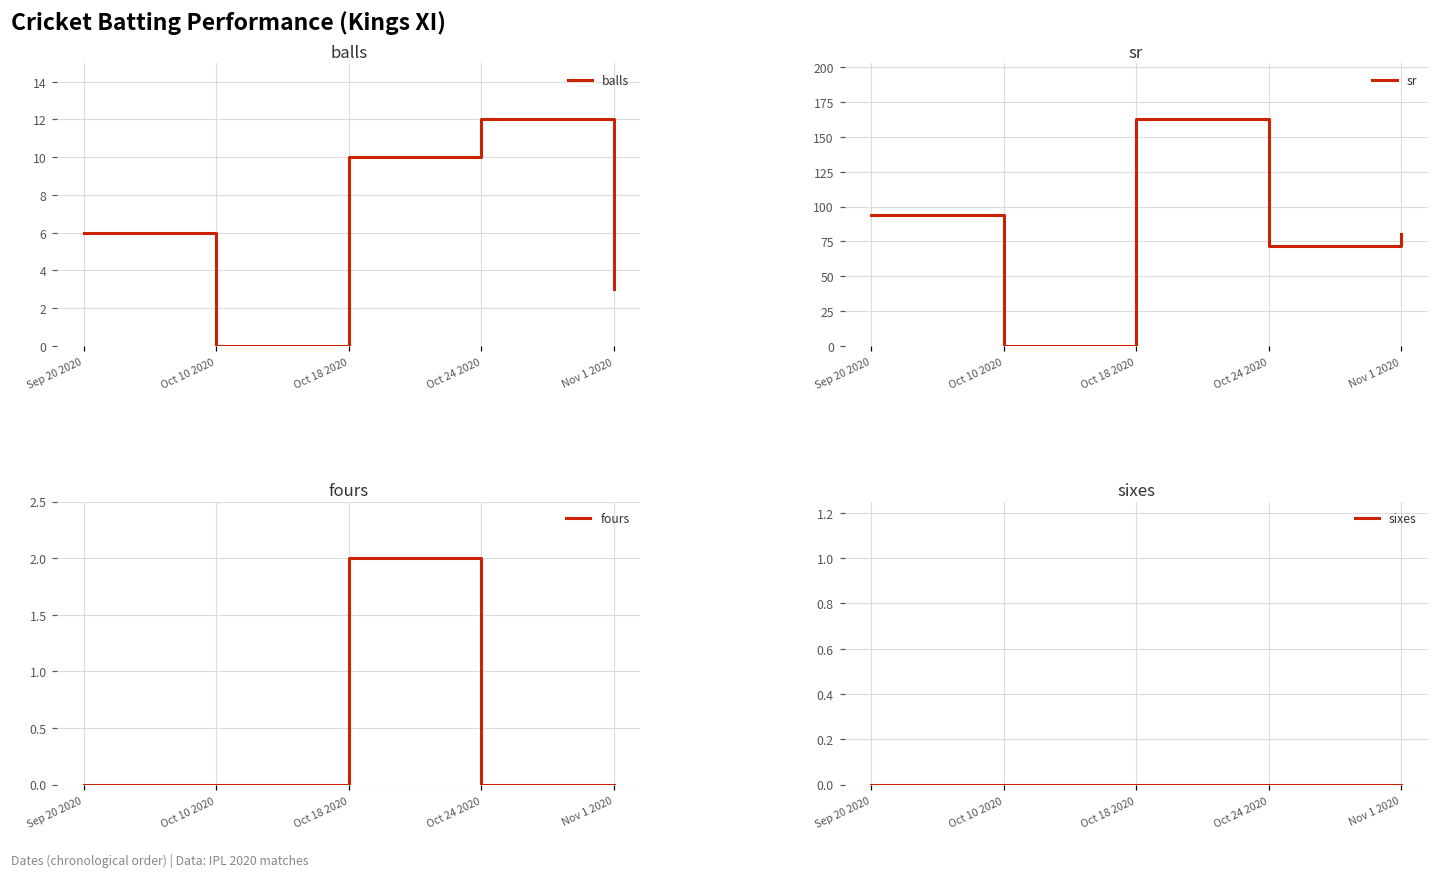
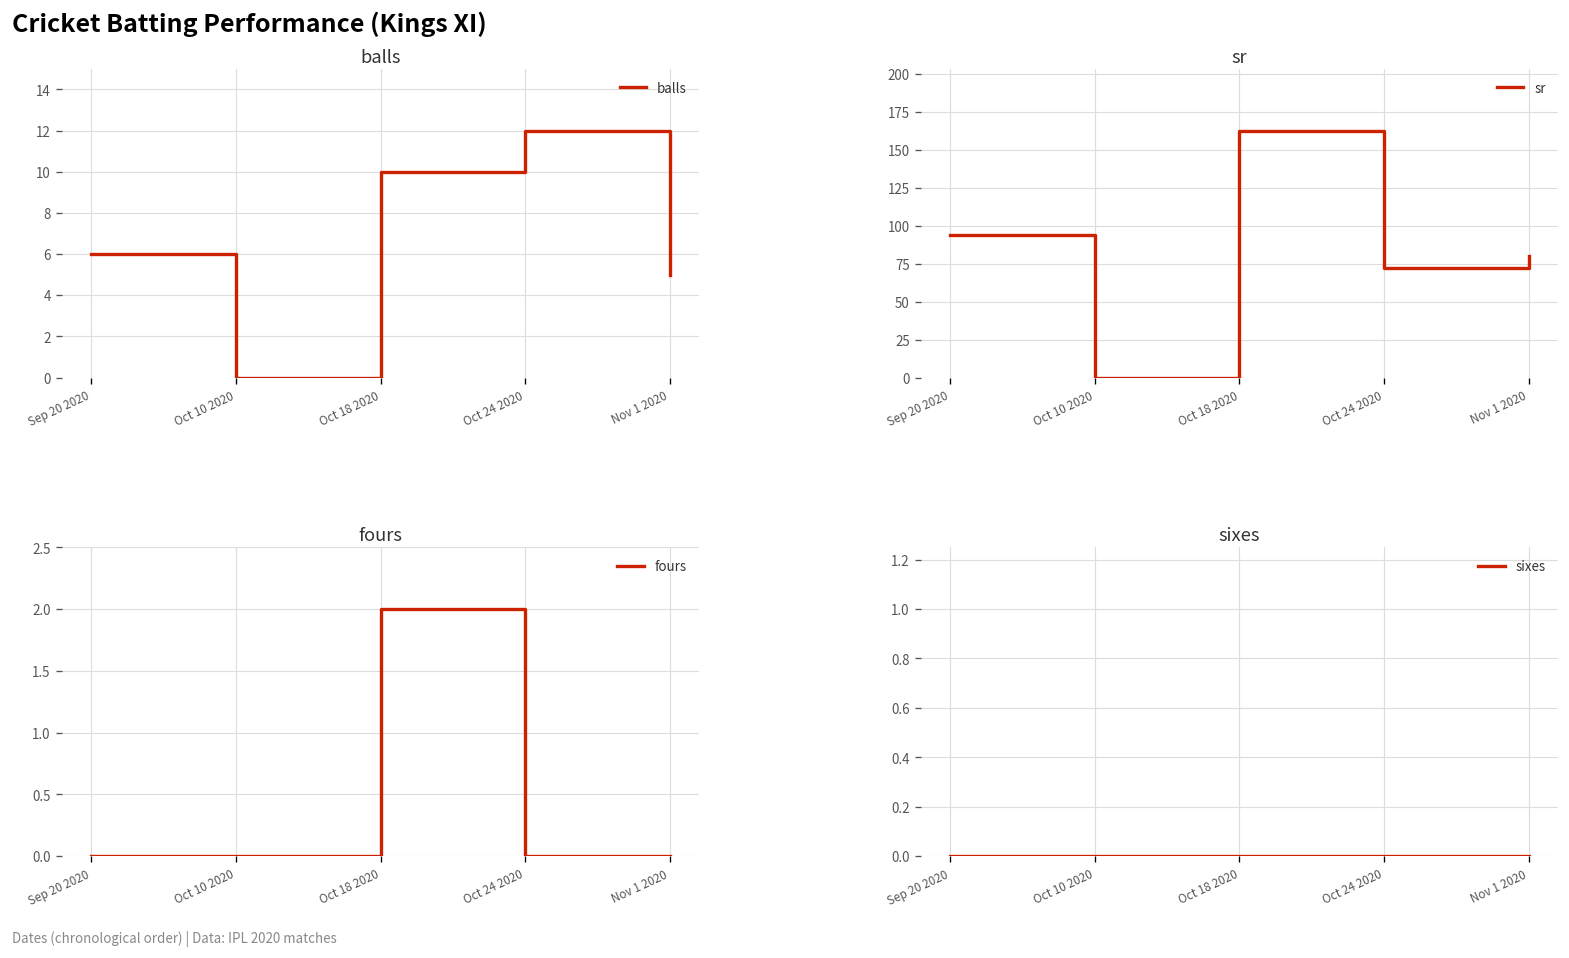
  {
    "balls": {
      "Sep 20 2020": 6,
      "Oct 10 2020": 0,
      "Oct 18 2020": 10,
      "Oct 24 2020": 12,
-     "Nov 1 2020": 3
+     "Nov 1 2020": 5
    },
    "sr": {
      "Sep 20 2020": 94,
      "Oct 10 2020": 0,
      "Oct 18 2020": 163,
      "Oct 24 2020": 72,
      "Nov 1 2020": 80
    },
    "fours": {
      "Sep 20 2020": 0.00,
      "Oct 10 2020": 0.00,
      "Oct 18 2020": 2.00,
      "Oct 24 2020": 0.00,
      "Nov 1 2020": 0.00
    },
    "sixes": {
      "Sep 20 2020": 0.00,
      "Oct 10 2020": 0.00,
      "Oct 18 2020": 0.00,
      "Oct 24 2020": 0.00,
      "Nov 1 2020": 0.00
    }
  }
